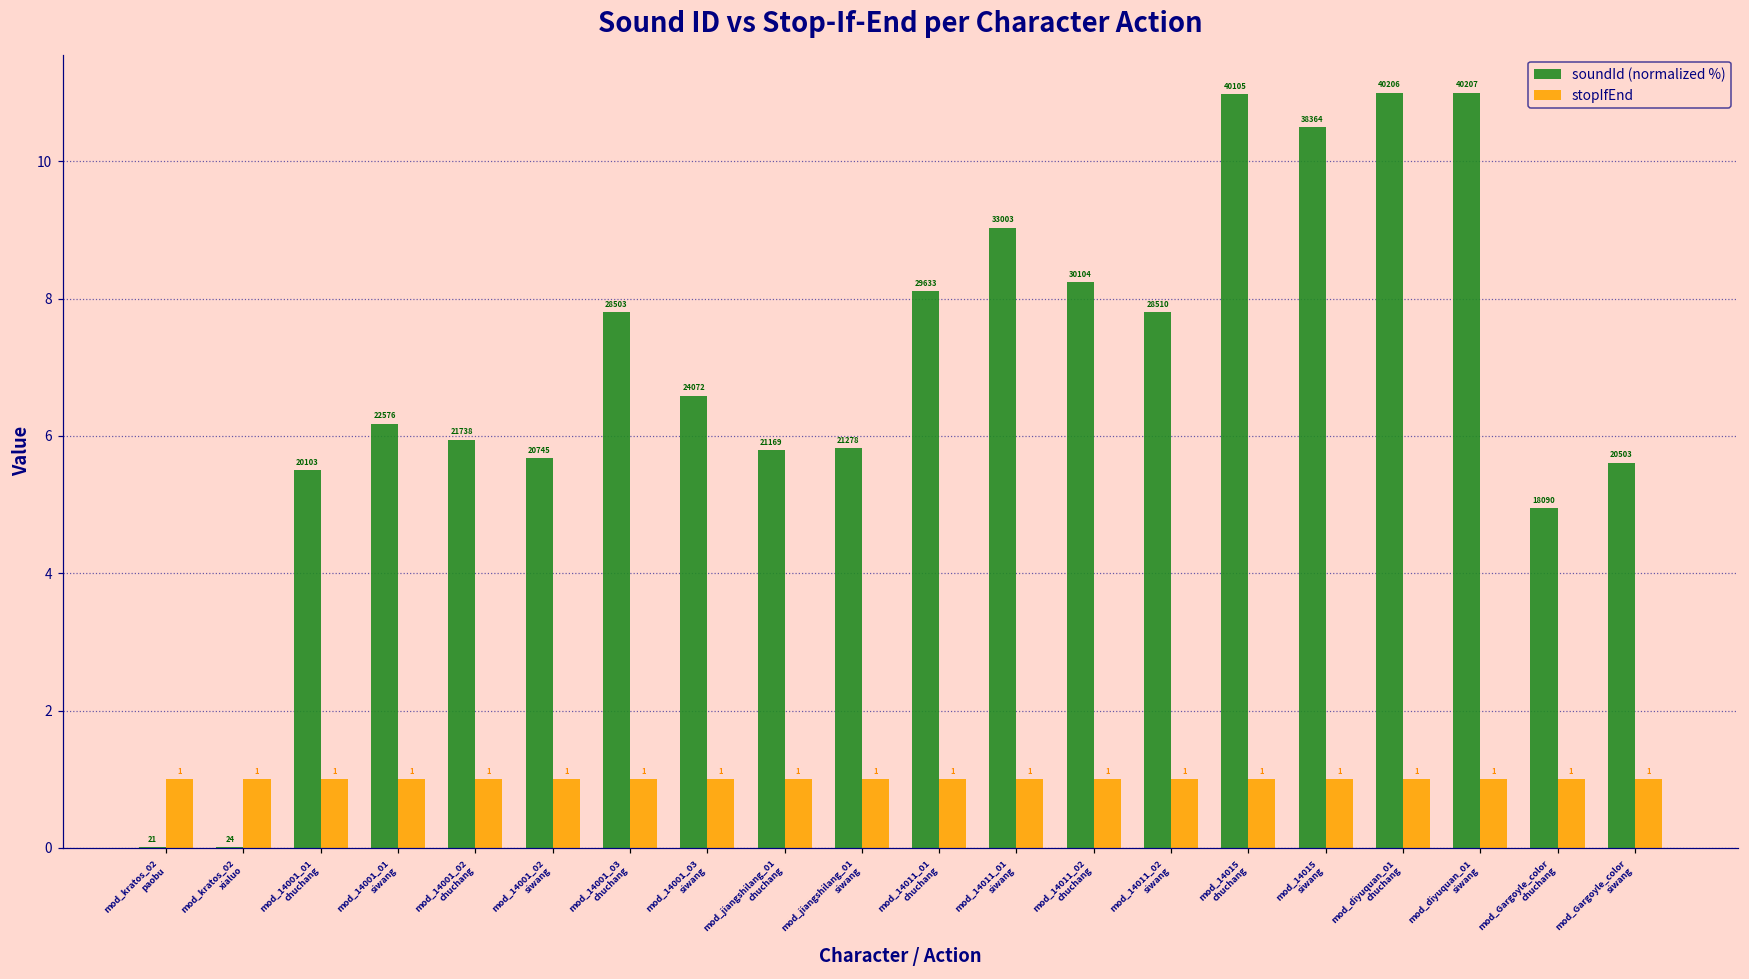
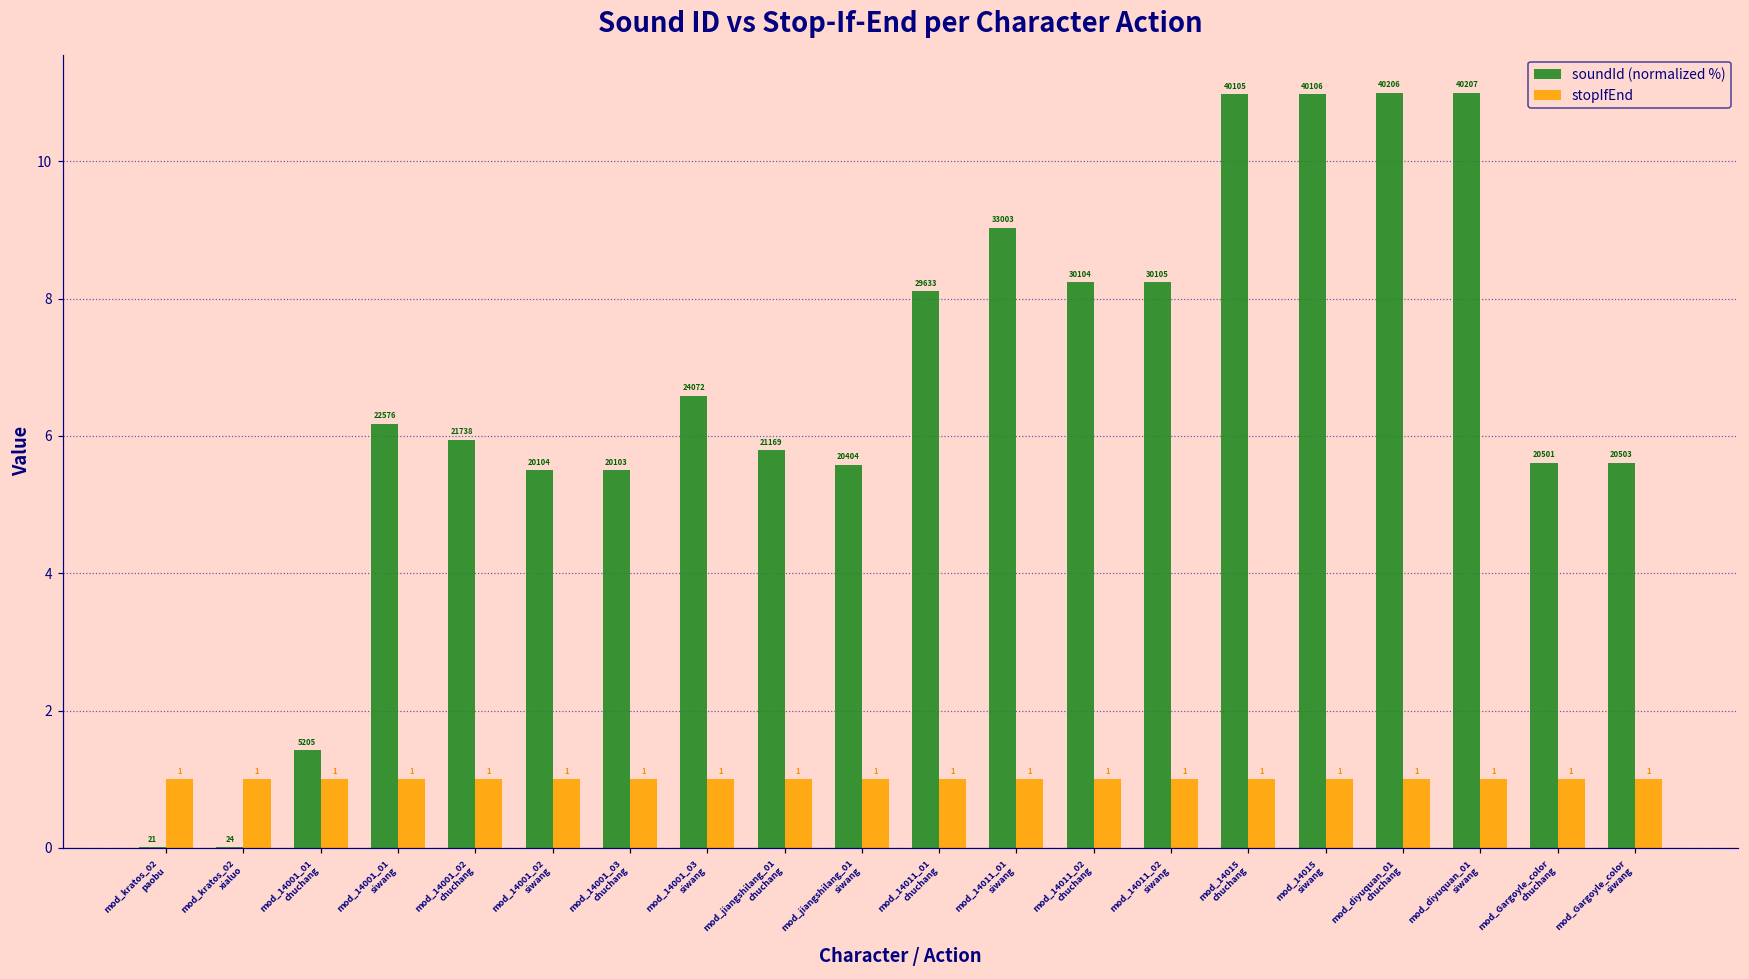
  {
    "soundId (normalized %)": {
-     "mod_14001_01 chuchang": 20103,
-     "mod_14001_02 siwang": 20745,
-     "mod_14001_03 chuchang": 28503,
-     "mod_jiangshilang_01 siwang": 21278,
-     "mod_14011_02 siwang": 28510,
-     "mod_14015 siwang": 38364,
-     "mod_Gargoyle_color chuchang": 18090
+     "mod_14001_01 chuchang": 5205,
+     "mod_14001_02 siwang": 20104,
+     "mod_14001_03 chuchang": 20103,
+     "mod_jiangshilang_01 siwang": 20404,
+     "mod_14011_02 siwang": 30105,
+     "mod_14015 siwang": 40106,
+     "mod_Gargoyle_color chuchang": 20501
    },
    "stopIfEnd": {
      "mod_kratos_02 paobu": 1,
      "mod_kratos_02 xialuo": 1,
      "mod_14001_01 chuchang": 1,
      "mod_14001_01 siwang": 1,
      "mod_14001_02 chuchang": 1,
      "mod_14001_02 siwang": 1,
      "mod_14001_03 chuchang": 1,
      "mod_14001_03 siwang": 1,
      "mod_jiangshilang_01 chuchang": 1,
      "mod_jiangshilang_01 siwang": 1,
      "mod_14011_01 chuchang": 1,
      "mod_14011_01 siwang": 1,
      "mod_14011_02 chuchang": 1,
      "mod_14011_02 siwang": 1,
      "mod_14015 chuchang": 1,
      "mod_14015 siwang": 1,
      "mod_diyuquan_01 chuchang": 1,
      "mod_diyuquan_01 siwang": 1,
      "mod_Gargoyle_color chuchang": 1,
      "mod_Gargoyle_color siwang": 1
    }
  }
